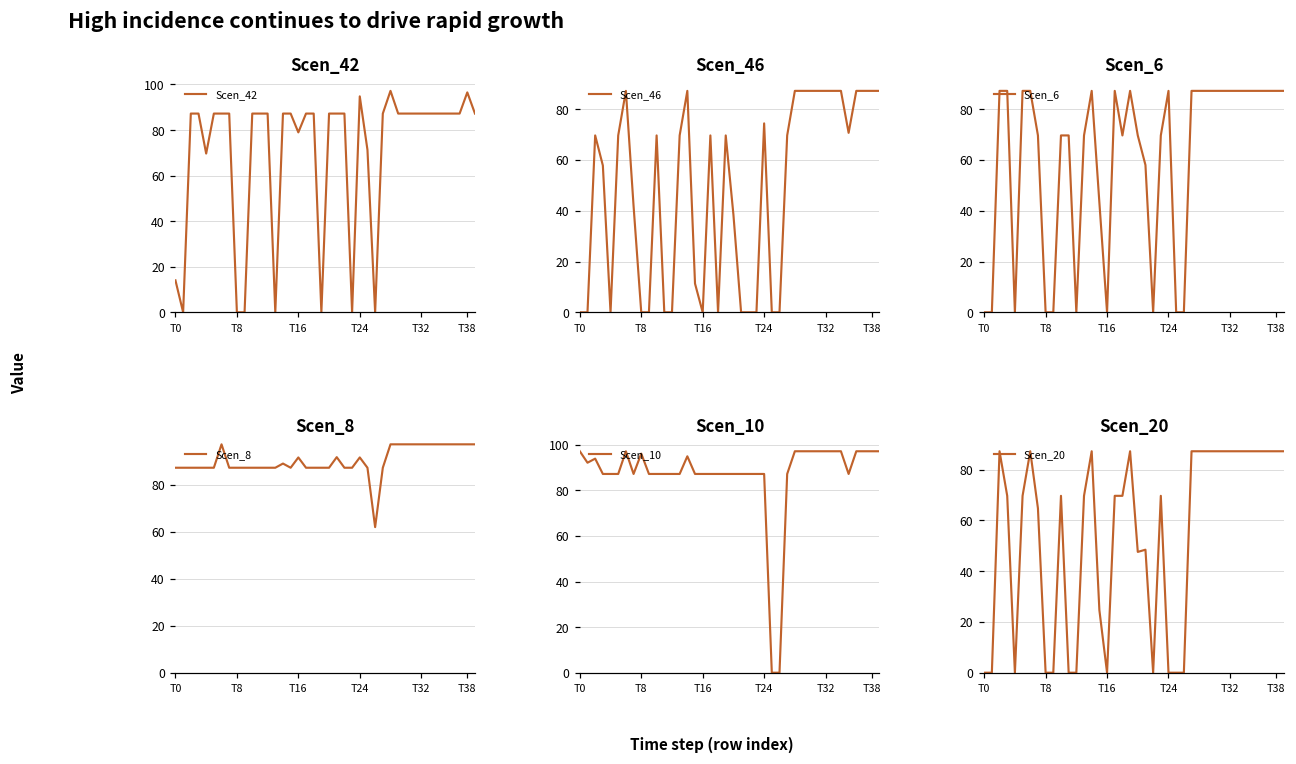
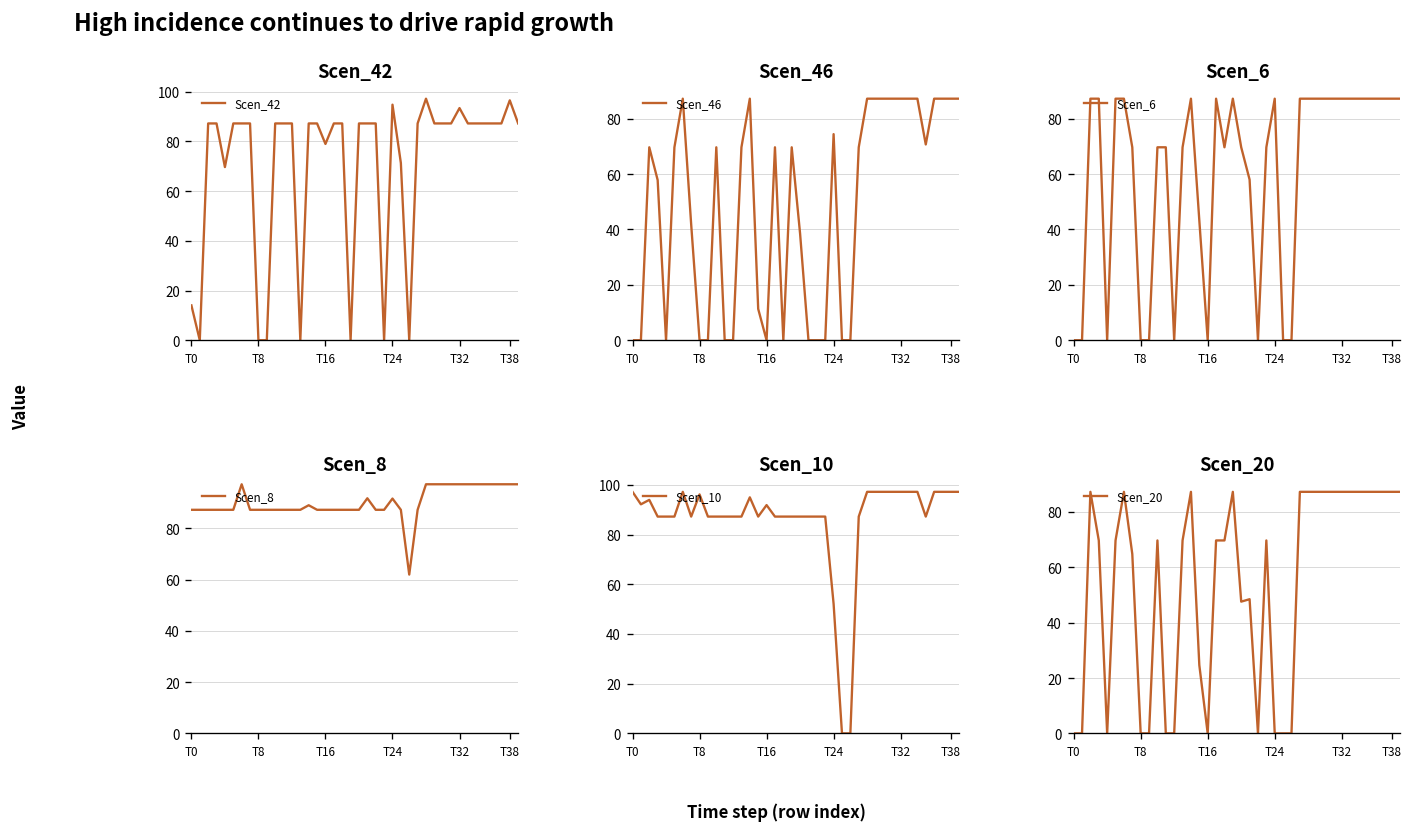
  {
    "Scen_42": {
      "T0": 14,
      "T8": 0,
      "T16": 79,
      "T24": 95,
-     "T32": 87,
+     "T32": 93,
      "T38": 97
    },
    "Scen_46": {
      "T0": 0,
      "T8": 0,
      "T16": 0,
      "T24": 74,
      "T32": 87,
      "T38": 87
    },
    "Scen_6": {
      "T0": 0,
      "T8": 0,
      "T16": 0,
      "T24": 87,
      "T32": 87,
      "T38": 87
    },
    "Scen_8": {
      "T0": 87,
      "T8": 87,
-     "T16": 92,
+     "T16": 87,
      "T24": 92,
      "T32": 97,
      "T38": 97
    },
    "Scen_10": {
      "T0": 97,
      "T8": 96,
-     "T16": 87,
-     "T24": 87,
+     "T16": 92,
+     "T24": 52,
      "T32": 97,
      "T38": 97
    },
    "Scen_20": {
      "T0": 0,
      "T8": 0,
      "T16": 0,
      "T24": 0,
      "T32": 87,
      "T38": 87
    }
  }
